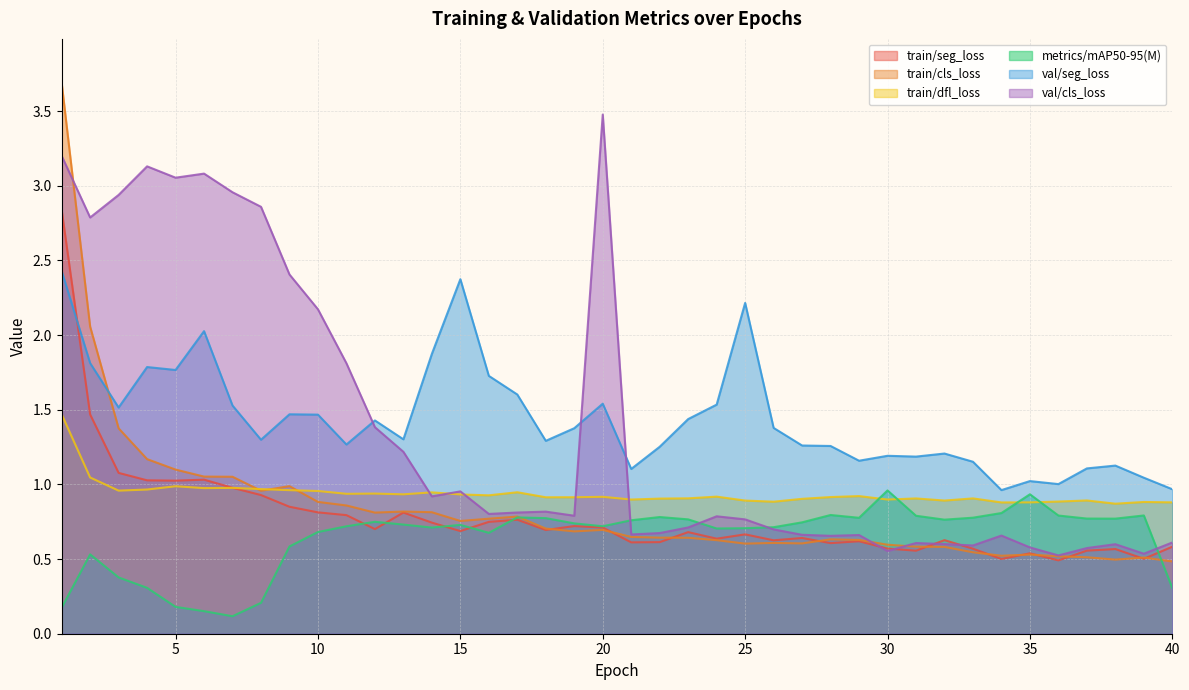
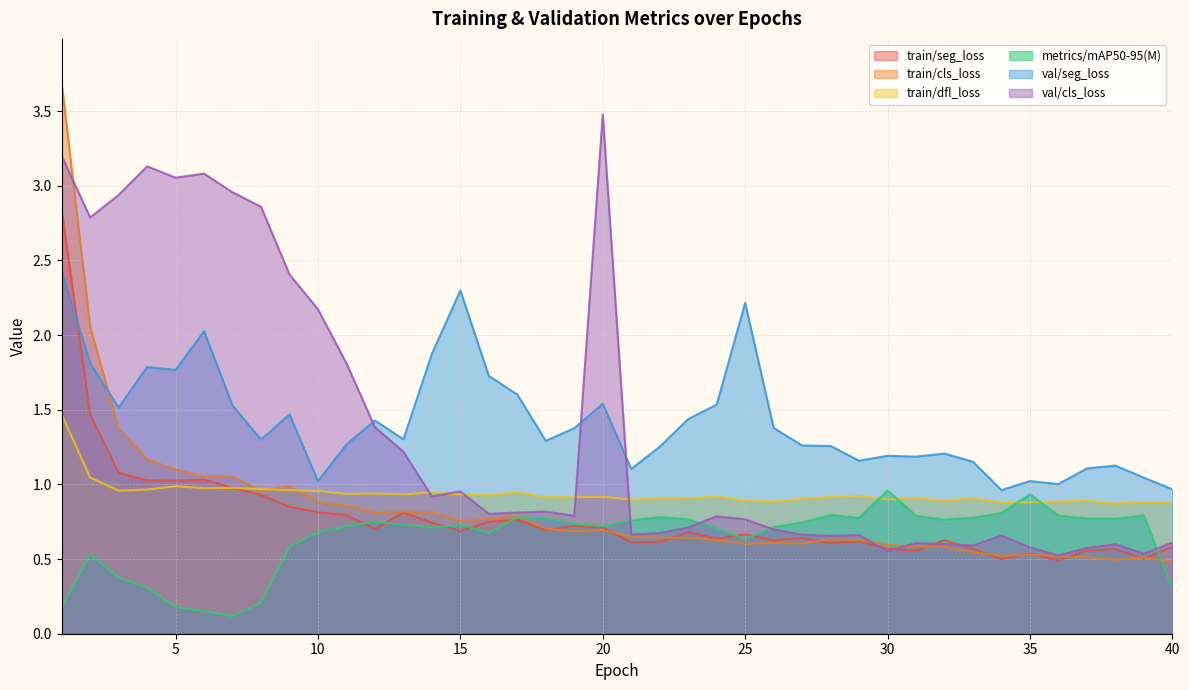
  {
    "metrics/mAP50-95(M)": {
      "5": 0.18,
      "10": 0.68,
      "15": 0.73,
-     "25": 0.71,
+     "25": 0.63,
      "30": 0.96,
      "35": 0.93,
      "40": 0.31
    },
    "val/seg_loss": {
      "5": 1.77,
-     "10": 1.47,
-     "15": 2.37,
+     "10": 1.02,
+     "15": 2.30,
      "20": 1.54,
      "25": 2.22,
      "30": 1.19,
      "35": 1.02,
      "40": 0.97
    },
    "val/cls_loss": {
      "5": 3.05,
      "10": 2.17,
      "15": 0.95,
      "20": 3.48,
      "25": 0.77,
      "35": 0.58,
      "40": 0.61
    }
  }
